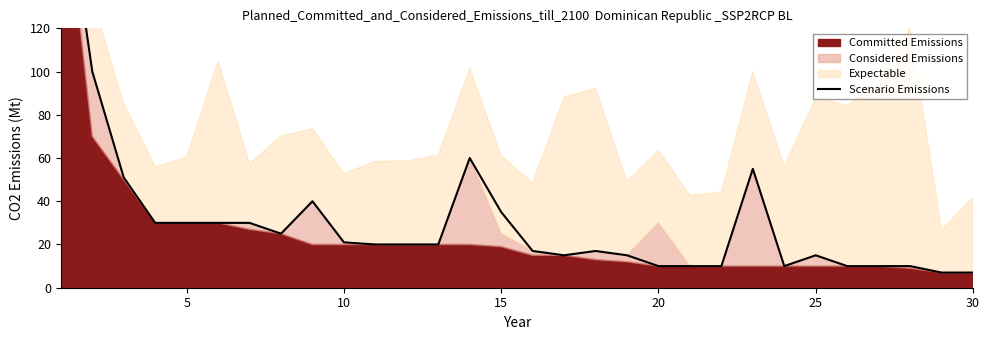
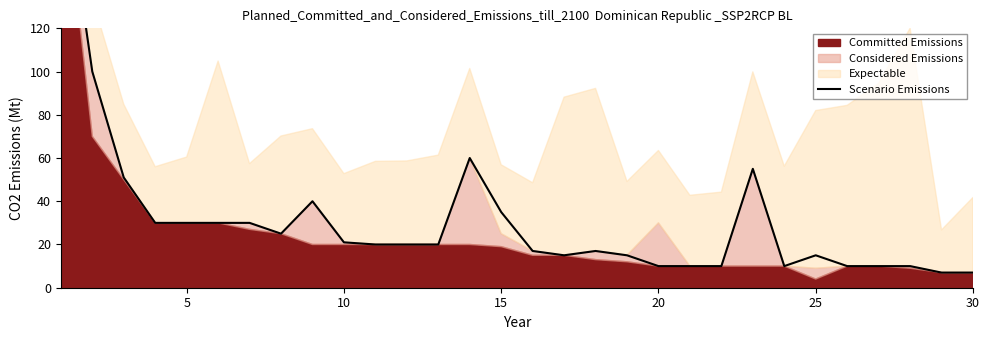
  {
    "Scenario Emissions": {
      "15": 35
    },
    "Committed Emissions": {
      "15": 19,
-     "25": 10
+     "25": 4
    },
    "Expectable": {
      "5": 30,
      "10": 32,
-     "15": 36,
+     "15": 32,
      "20": 33,
      "30": 35
    }
  }
